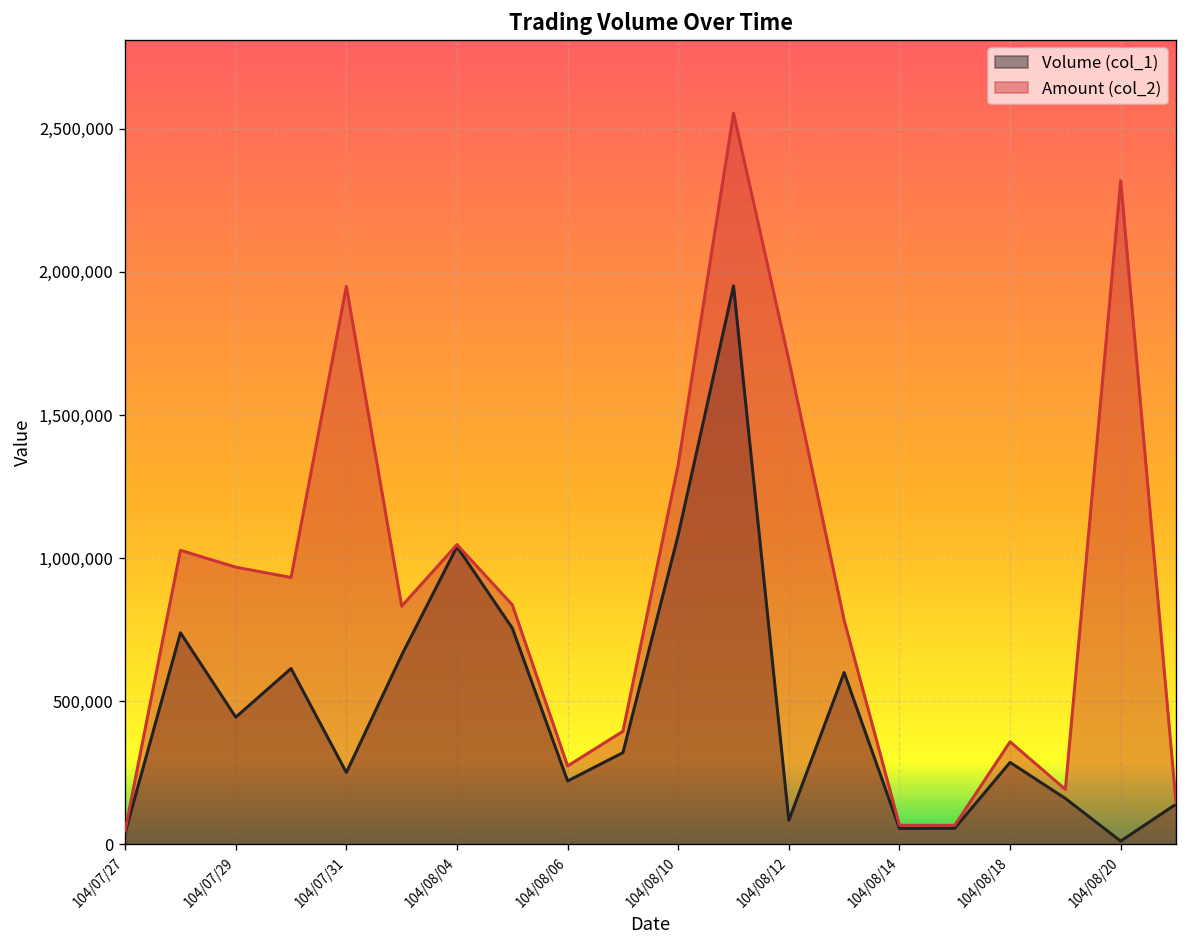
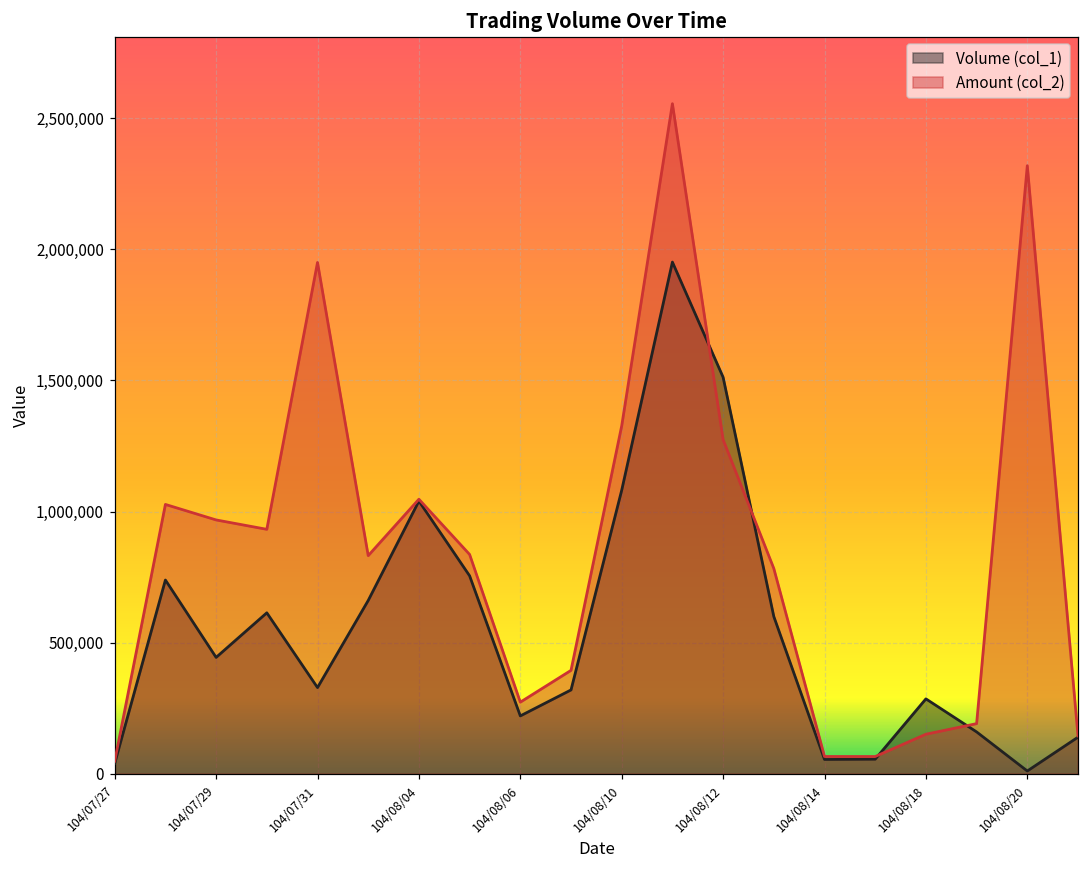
  {
    "Volume (col_1)": {
      "104/07/29": "440,000",
-     "104/07/31": "250,000",
+     "104/07/31": "330,000",
      "104/08/06": "220,000",
      "104/08/10": "1,080,000",
-     "104/08/12": "80,000",
+     "104/08/12": "1,510,000",
      "104/08/14": "60,000",
      "104/08/18": "290,000",
      "104/08/20": "10,000"
    },
    "Amount (col_2)": {
      "104/07/29": "970,000",
      "104/07/31": "1,950,000",
      "104/08/06": "270,000",
      "104/08/10": "1,330,000",
-     "104/08/12": "1,690,000",
+     "104/08/12": "1,270,000",
      "104/08/14": "70,000",
-     "104/08/18": "360,000",
+     "104/08/18": "150,000",
      "104/08/20": "2,320,000"
    }
  }
